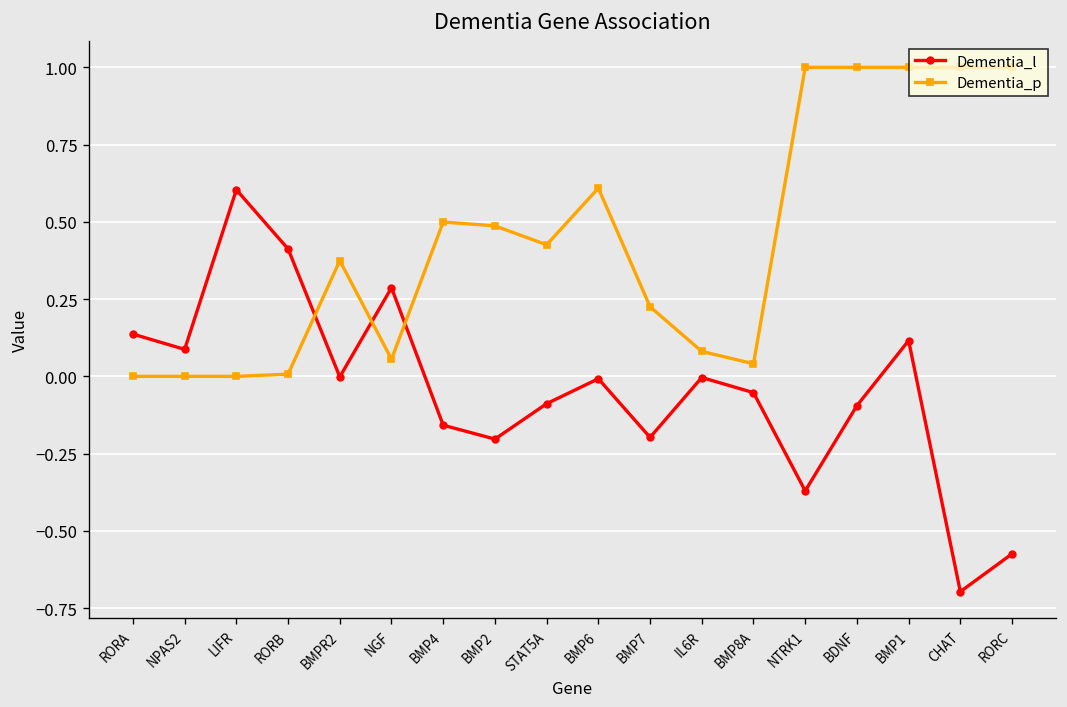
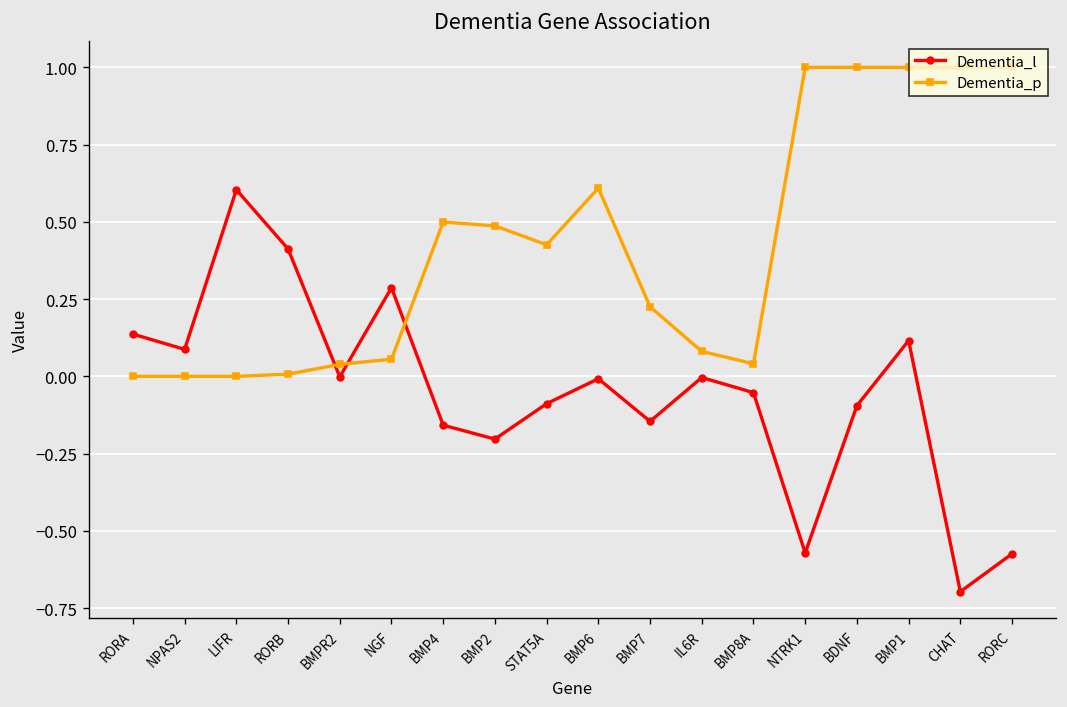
  {
    "Dementia_l": {
      "RORA": 0.14,
      "NPAS2": 0.09,
      "LIFR": 0.60,
      "RORB": 0.41,
      "BMPR2": 0.00,
      "NGF": 0.29,
      "BMP4": -0.16,
      "BMP2": -0.20,
      "STAT5A": -0.09,
      "BMP6": -0.01,
-     "BMP7": -0.20,
+     "BMP7": -0.15,
      "IL6R": 0.00,
      "BMP8A": -0.05,
-     "NTRK1": -0.37,
+     "NTRK1": -0.57,
      "BDNF": -0.09,
      "BMP1": 0.12,
      "CHAT": -0.70,
      "RORC": -0.57
    },
    "Dementia_p": {
      "RORA": 0.00,
      "NPAS2": 0.00,
      "LIFR": 0.00,
      "RORB": 0.01,
-     "BMPR2": 0.37,
+     "BMPR2": 0.04,
      "NGF": 0.06,
      "BMP4": 0.50,
      "BMP2": 0.49,
      "STAT5A": 0.43,
      "BMP6": 0.61,
      "BMP7": 0.23,
      "IL6R": 0.08,
      "BMP8A": 0.04,
      "NTRK1": 1.00,
      "BDNF": 1.00
    }
  }
